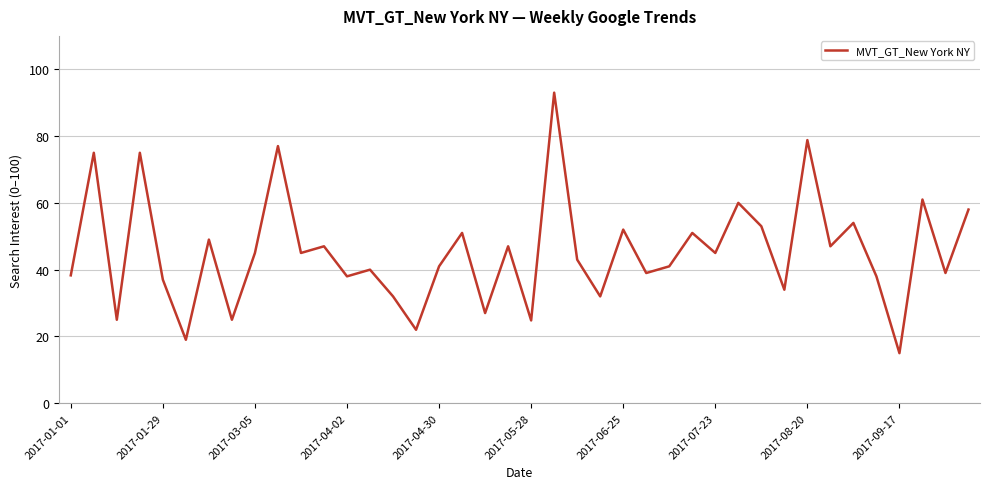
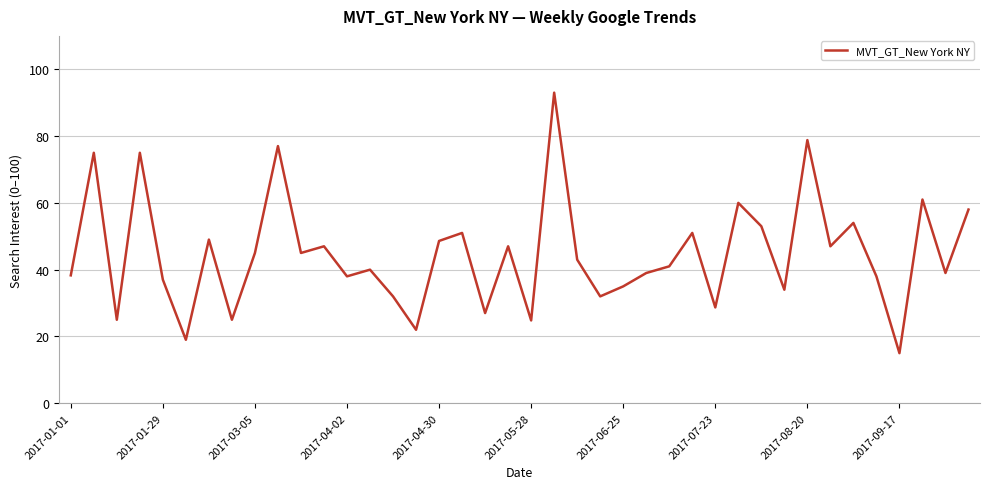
  {
    "2017-01-01": 38,
    "2017-01-29": 37,
    "2017-03-05": 45,
    "2017-04-02": 38,
-   "2017-04-30": 41,
+   "2017-04-30": 49,
    "2017-05-28": 25,
-   "2017-06-25": 52,
-   "2017-07-23": 45,
+   "2017-06-25": 35,
+   "2017-07-23": 29,
    "2017-08-20": 79,
    "2017-09-17": 15
  }
